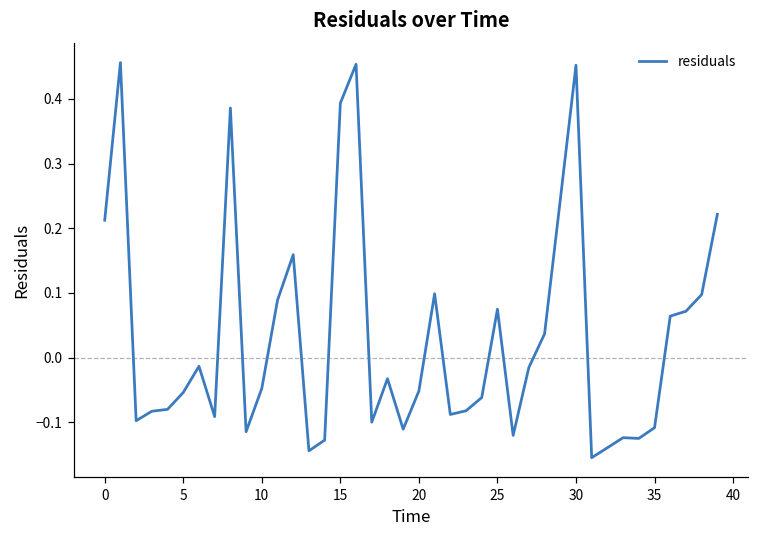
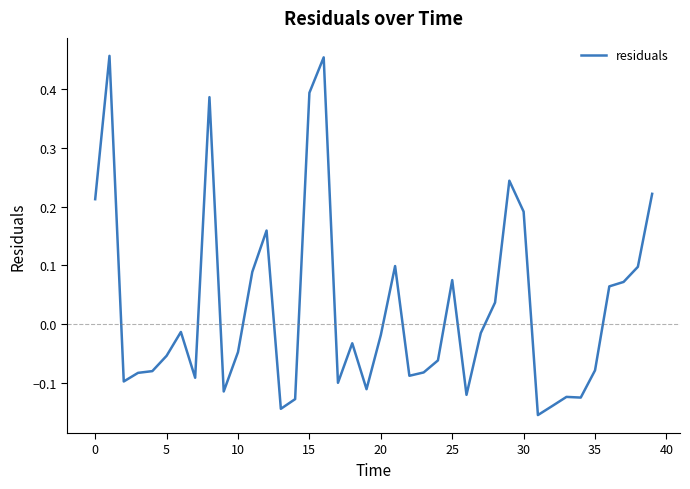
  {
    "0": 0.21,
    "5": -0.05,
    "10": -0.05,
    "15": 0.39,
-   "20": -0.05,
+   "20": -0.02,
    "25": 0.07,
-   "30": 0.45,
-   "35": -0.11
+   "30": 0.19,
+   "35": -0.08
  }
